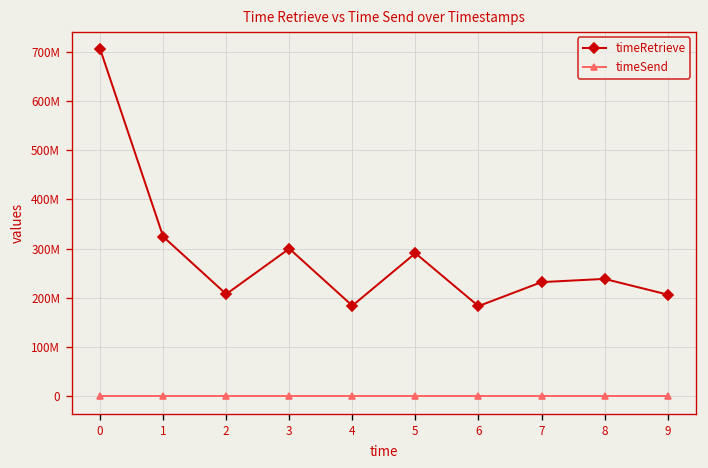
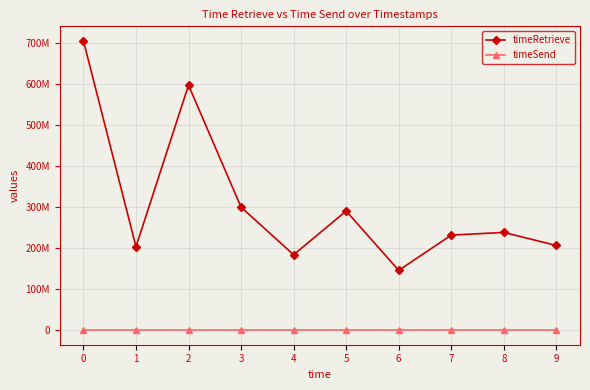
  {
    "timeRetrieve": {
      "0": 710000000,
-     "1": 320000000,
-     "2": 210000000,
+     "1": 200000000,
+     "2": 600000000,
      "3": 300000000,
      "4": 180000000,
      "5": 290000000,
-     "6": 180000000,
+     "6": 150000000,
      "7": 230000000,
      "8": 240000000,
      "9": 210000000
    },
    "timeSend": {
      "0": 0,
      "1": 0,
      "2": 0,
      "3": 0,
      "4": 0,
      "5": 0,
      "6": 0,
      "7": 0,
      "8": 0,
      "9": 0
    }
  }
